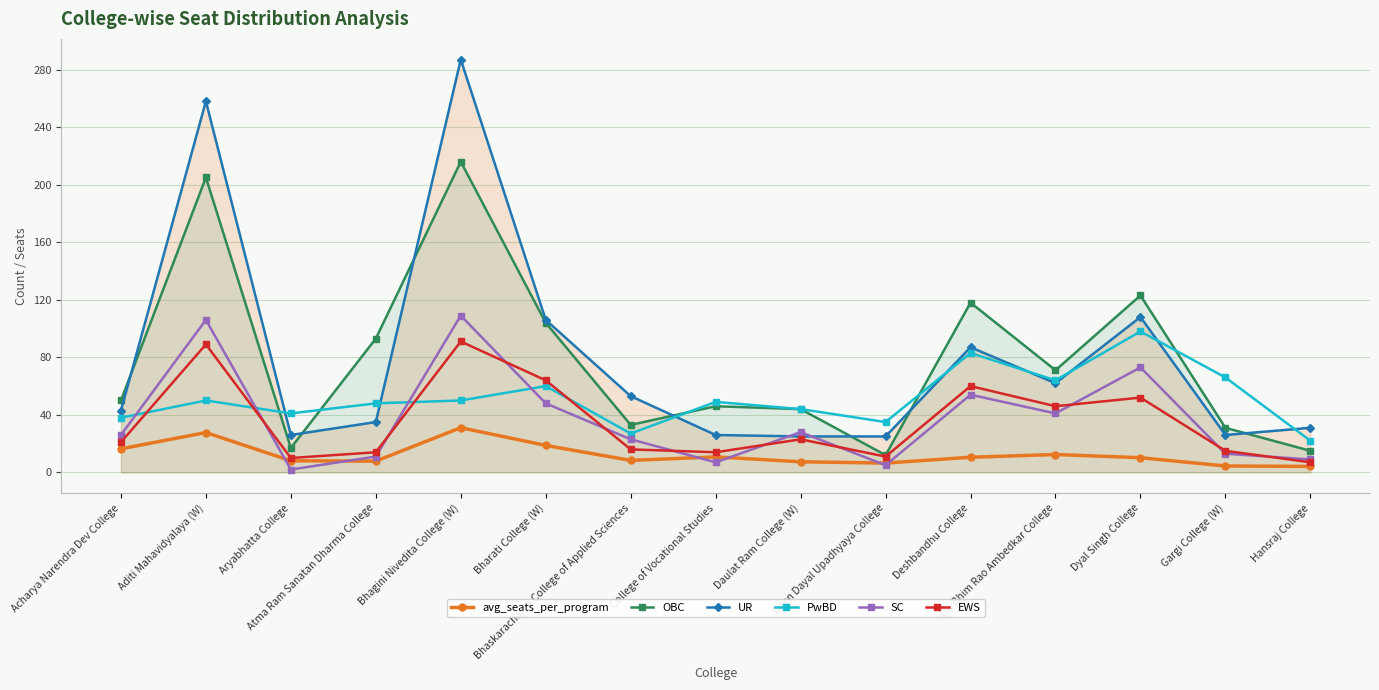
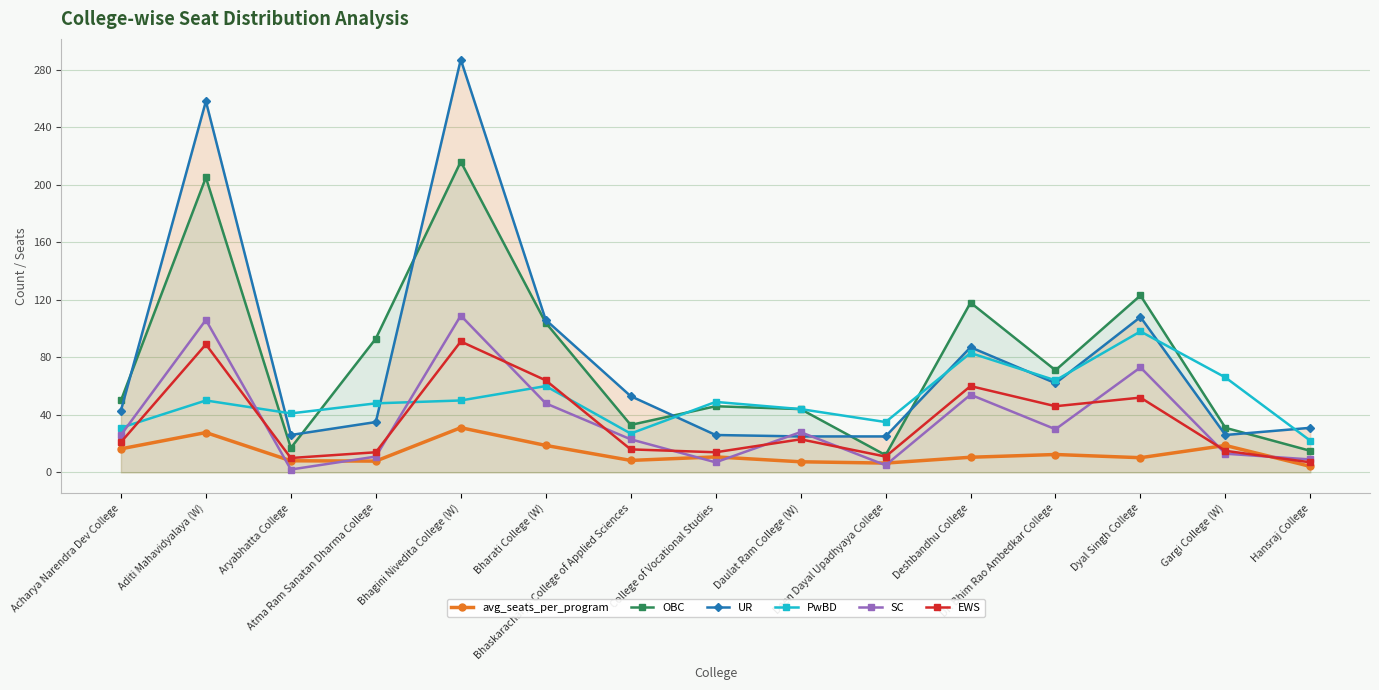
  {
    "avg_seats_per_program": {
      "Acharya Narendra Dev College": 16,
      "Aditi Mahavidyalaya (W)": 28,
      "Aryabhatta College": 8,
      "Atma Ram Sanatan Dharma College": 8,
      "Bhagini Nivedita College (W)": 31,
      "Bharati College (W)": 19,
      "Bhaskaracharya College of Applied Sciences": 8,
      "College of Vocational Studies": 11,
      "Daulat Ram College (W)": 7,
      "Deshbandhu College": 11,
      "Dr. Bhim Rao Ambedkar College": 12,
      "Dyal Singh College": 10,
-     "Gargi College (W)": 4,
+     "Gargi College (W)": 19,
      "Hansraj College": 4
    },
    "OBC": {
      "Acharya Narendra Dev College": 50,
      "Aditi Mahavidyalaya (W)": 205,
      "Aryabhatta College": 17,
      "Atma Ram Sanatan Dharma College": 93,
      "Bhagini Nivedita College (W)": 216,
      "Bharati College (W)": 104,
      "Bhaskaracharya College of Applied Sciences": 33,
      "College of Vocational Studies": 46,
      "Deshbandhu College": 118,
      "Dr. Bhim Rao Ambedkar College": 71,
      "Dyal Singh College": 123,
      "Gargi College (W)": 31,
      "Hansraj College": 15
    },
    "UR": {
      "Acharya Narendra Dev College": 43,
      "Aditi Mahavidyalaya (W)": 258,
      "Aryabhatta College": 26,
      "Atma Ram Sanatan Dharma College": 35,
      "Bhagini Nivedita College (W)": 287,
      "Bharati College (W)": 106,
      "Bhaskaracharya College of Applied Sciences": 53,
      "College of Vocational Studies": 26,
      "Daulat Ram College (W)": 25,
      "Deen Dayal Upadhyaya College": 25,
      "Deshbandhu College": 87,
      "Dr. Bhim Rao Ambedkar College": 62,
      "Dyal Singh College": 108,
      "Gargi College (W)": 26,
      "Hansraj College": 31
    },
    "PwBD": {
-     "Acharya Narendra Dev College": 38,
+     "Acharya Narendra Dev College": 31,
      "Aditi Mahavidyalaya (W)": 50,
      "Aryabhatta College": 41,
      "Atma Ram Sanatan Dharma College": 48,
      "Bhagini Nivedita College (W)": 50,
      "Bharati College (W)": 60,
      "Bhaskaracharya College of Applied Sciences": 27,
      "College of Vocational Studies": 49,
      "Deen Dayal Upadhyaya College": 35,
      "Deshbandhu College": 83,
      "Dr. Bhim Rao Ambedkar College": 64,
      "Dyal Singh College": 98,
      "Gargi College (W)": 66,
      "Hansraj College": 22
    },
    "SC": {
      "Acharya Narendra Dev College": 26,
      "Aditi Mahavidyalaya (W)": 106,
      "Aryabhatta College": 2,
      "Atma Ram Sanatan Dharma College": 11,
      "Bhagini Nivedita College (W)": 109,
      "Bharati College (W)": 48,
      "Bhaskaracharya College of Applied Sciences": 23,
      "College of Vocational Studies": 7,
      "Daulat Ram College (W)": 28,
      "Deshbandhu College": 54,
-     "Dr. Bhim Rao Ambedkar College": 41,
+     "Dr. Bhim Rao Ambedkar College": 30,
      "Dyal Singh College": 73,
      "Gargi College (W)": 13,
      "Hansraj College": 9
    },
    "EWS": {
      "Acharya Narendra Dev College": 21,
      "Aditi Mahavidyalaya (W)": 89,
      "Aryabhatta College": 10,
      "Atma Ram Sanatan Dharma College": 14,
      "Bhagini Nivedita College (W)": 91,
      "Bharati College (W)": 64,
      "Bhaskaracharya College of Applied Sciences": 16,
      "College of Vocational Studies": 14,
      "Daulat Ram College (W)": 23,
      "Deshbandhu College": 60,
      "Dr. Bhim Rao Ambedkar College": 46,
      "Dyal Singh College": 52,
      "Gargi College (W)": 15,
      "Hansraj College": 7
    }
  }
